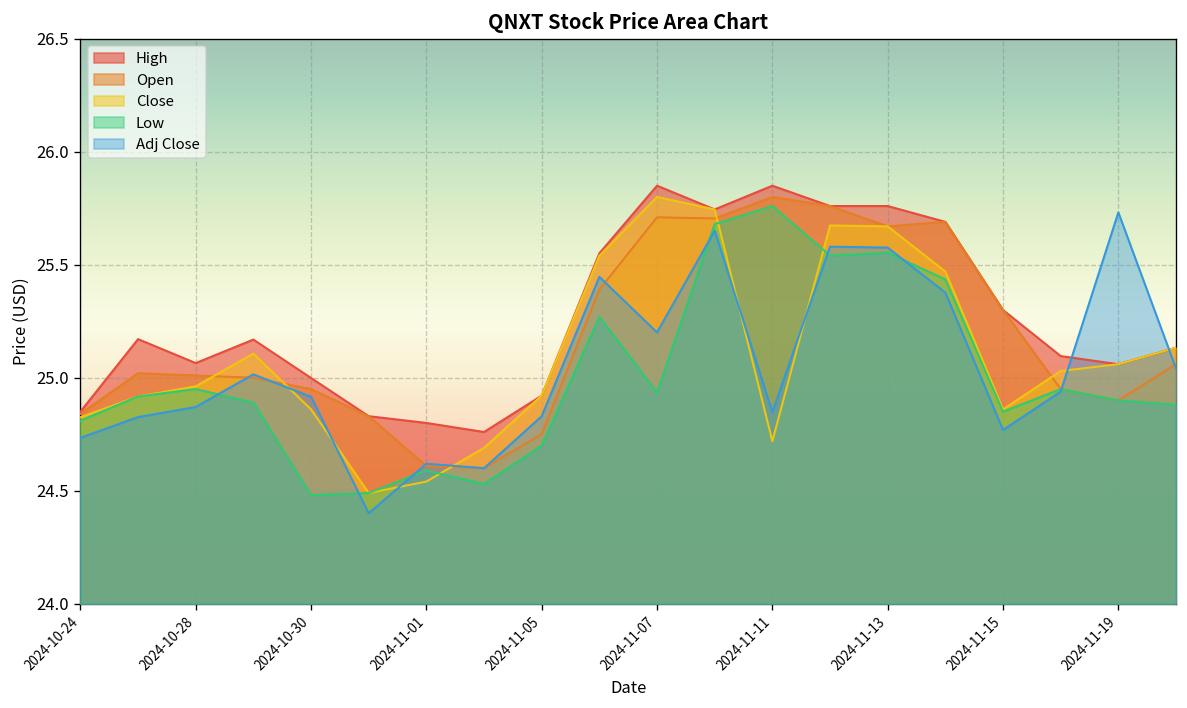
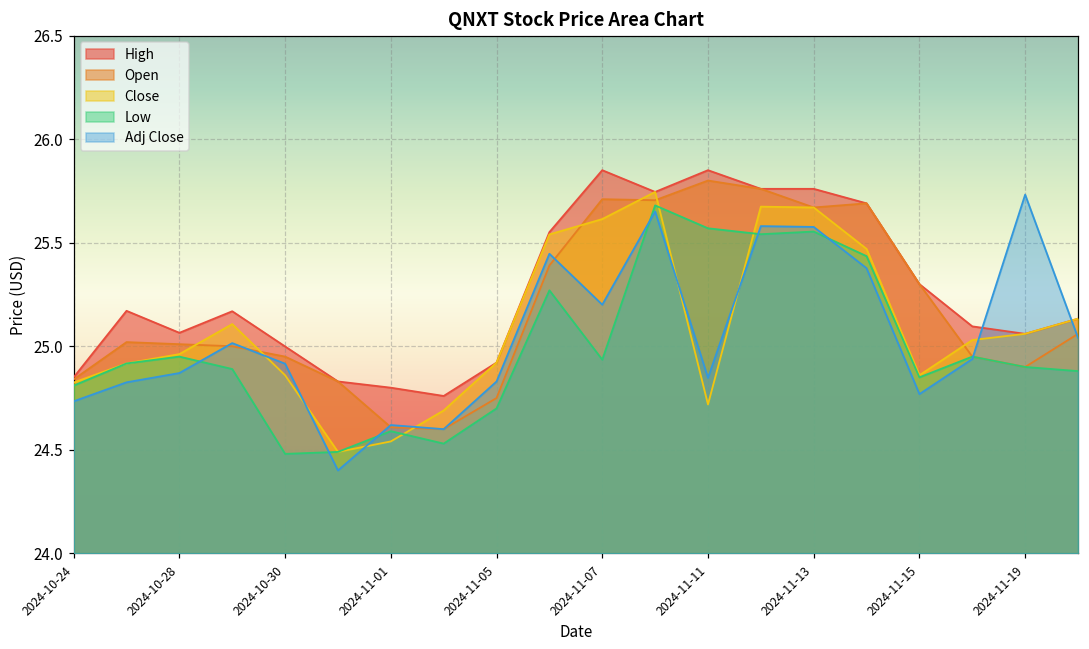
  {
    "Close": {
      "2024-10-24": 24.83,
      "2024-10-30": 24.86,
      "2024-11-01": 24.54,
-     "2024-11-07": 25.80,
+     "2024-11-07": 25.61,
      "2024-11-11": 24.72
    },
    "Low": {
      "2024-10-24": 24.81,
      "2024-10-30": 24.48,
      "2024-11-01": 24.59,
      "2024-11-05": 24.70,
      "2024-11-07": 24.94,
-     "2024-11-11": 25.76,
+     "2024-11-11": 25.57,
      "2024-11-13": 25.55
    },
    "Adj Close": {
      "2024-10-24": 24.73,
      "2024-10-28": 24.87,
      "2024-10-30": 24.92,
      "2024-11-05": 24.83,
      "2024-11-07": 25.20,
      "2024-11-11": 24.85,
      "2024-11-13": 25.58,
      "2024-11-15": 24.77,
      "2024-11-19": 25.73
    }
  }
